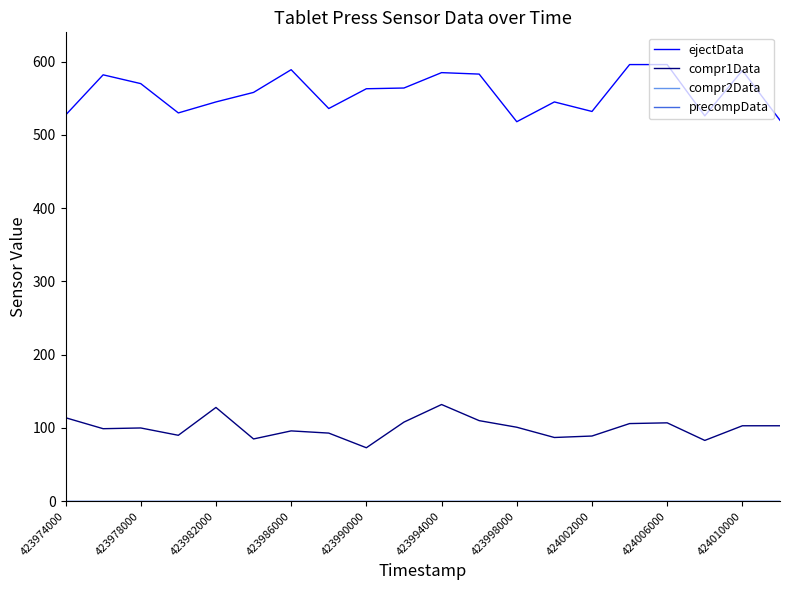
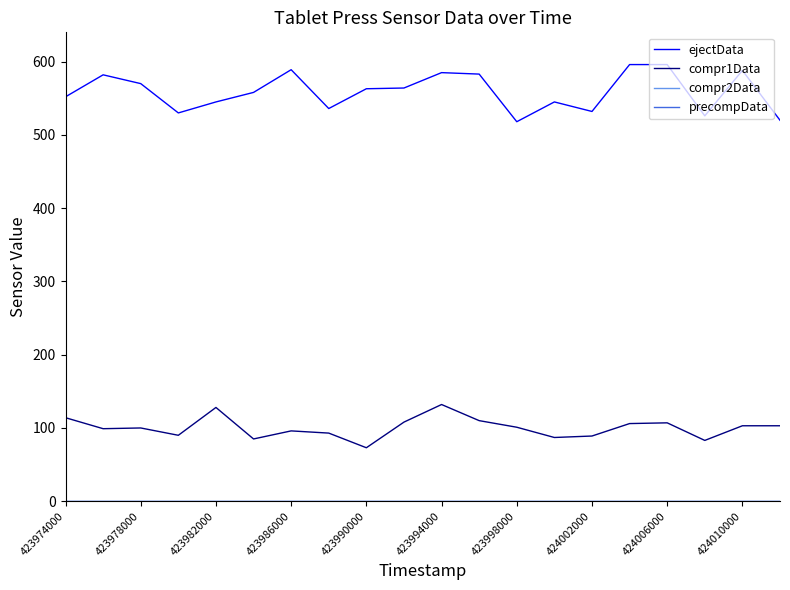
  {
    "ejectData": {
-     "423974000": 530,
+     "423974000": 550,
      "423978000": 570,
      "423982000": 550,
      "423986000": 590,
      "423990000": 560,
      "423994000": 590,
      "423998000": 520,
      "424002000": 530
    },
    "compr1Data": {
      "423974000": 110,
      "423978000": 100,
      "423982000": 130,
      "423986000": 100,
      "423990000": 70,
      "423994000": 130,
      "423998000": 100,
      "424002000": 90,
      "424006000": 110,
      "424010000": 100
    },
    "precompData": {
      "423974000": 0,
      "423978000": 0,
      "423982000": 0,
      "423986000": 0,
      "423990000": 0,
      "423994000": 0,
      "423998000": 0,
      "424002000": 0,
      "424006000": 0,
      "424010000": 0
    }
  }
